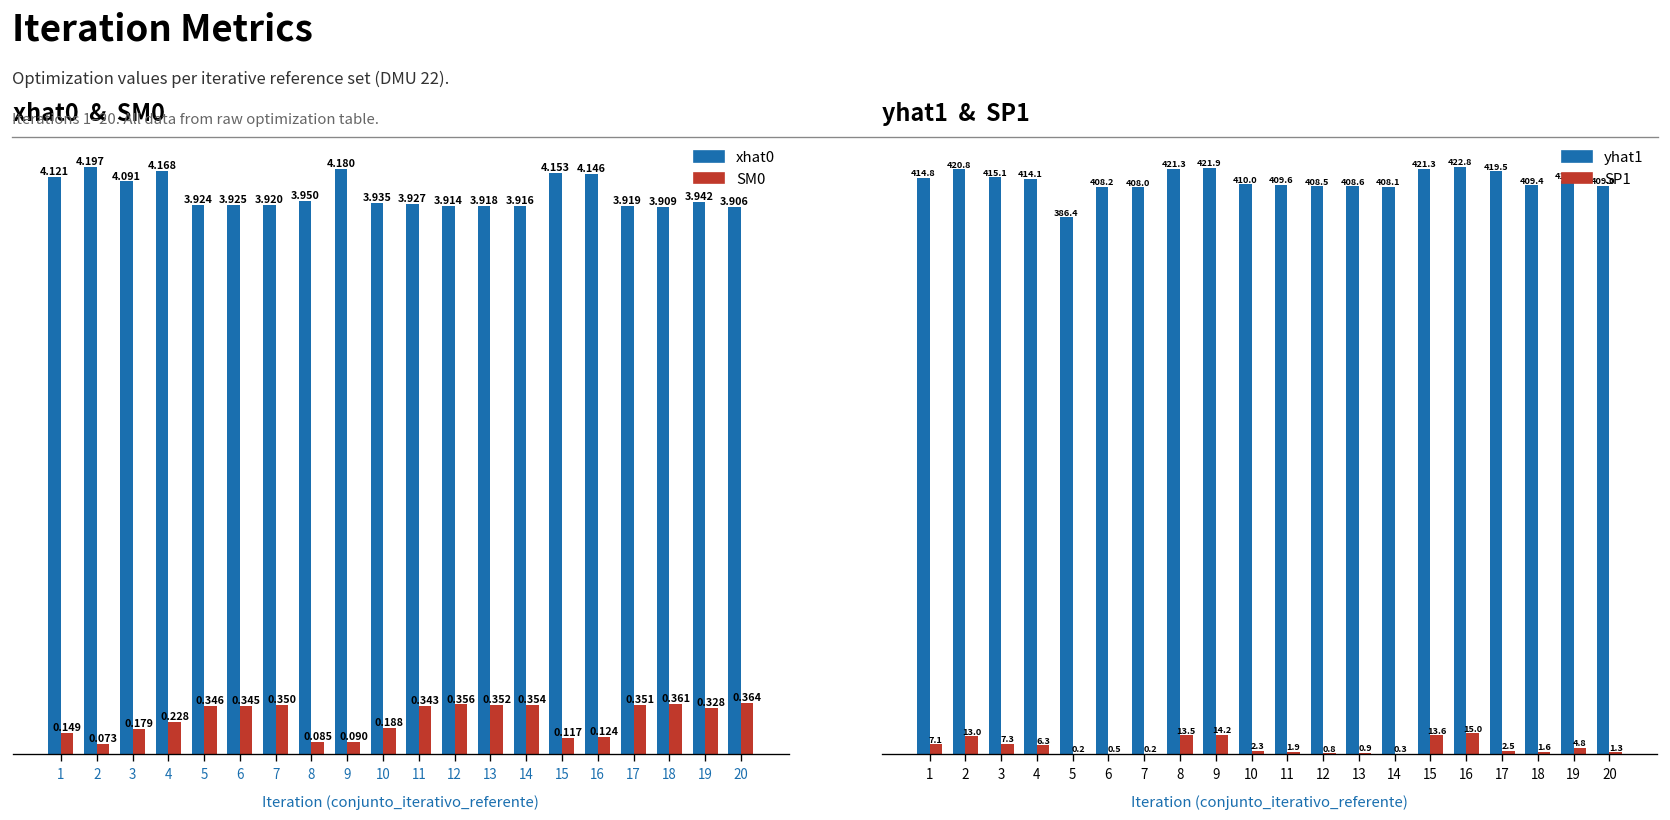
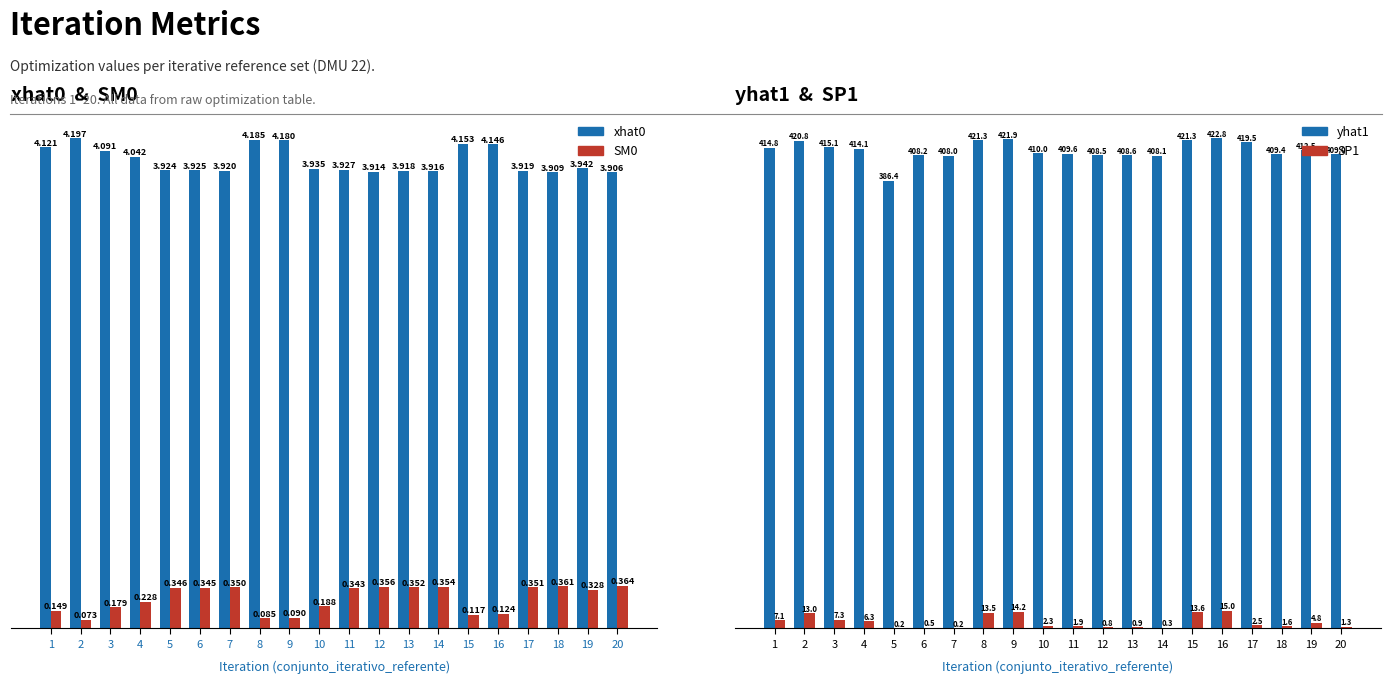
  {
    "xhat0 & SM0": {
      "xhat0": {
        "1": 4.121,
        "2": 4.197,
        "3": 4.091,
-       "4": 4.168,
+       "4": 4.042,
        "5": 3.924,
        "6": 3.925,
        "7": 3.920,
-       "8": 3.950,
+       "8": 4.185,
        "9": 4.180,
        "10": 3.935,
        "11": 3.927,
        "12": 3.914,
        "13": 3.918,
        "14": 3.916,
        "15": 4.153,
        "16": 4.146,
        "17": 3.919,
        "18": 3.909,
        "19": 3.942,
        "20": 3.906
      },
      "SM0": {
        "1": 0.149,
        "2": 0.073,
        "3": 0.179,
        "4": 0.228,
        "5": 0.346,
        "6": 0.345,
        "7": 0.350,
        "8": 0.085,
        "9": 0.090,
        "10": 0.188,
        "11": 0.343,
        "12": 0.356,
        "13": 0.352,
        "14": 0.354,
        "15": 0.117,
        "16": 0.124,
        "17": 0.351,
        "18": 0.361,
        "19": 0.328,
        "20": 0.364
      }
    },
    "yhat1 & SP1": {
      "yhat1": {
        "1": 414.8,
        "2": 420.8,
        "3": 415.1,
        "4": 414.1,
        "5": 386.4,
        "6": 408.2,
        "7": 408.0,
        "8": 421.3,
        "9": 421.9,
        "10": 410.0,
        "11": 409.6,
        "12": 408.5,
        "13": 408.6,
        "14": 408.1,
        "15": 421.3,
        "16": 422.8,
        "17": 419.5,
        "18": 409.4,
        "19": 412.5,
        "20": 409.0
      },
      "SP1": {
        "1": 7.1,
        "2": 13.0,
        "3": 7.3,
        "4": 6.3,
        "5": 0.2,
        "6": 0.5,
        "7": 0.2,
        "8": 13.5,
        "9": 14.2,
        "10": 2.3,
        "11": 1.9,
        "12": 0.8,
        "13": 0.9,
        "14": 0.3,
        "15": 13.6,
        "16": 15.0,
        "17": 2.5,
        "18": 1.6,
        "19": 4.8,
        "20": 1.3
      }
    }
  }
